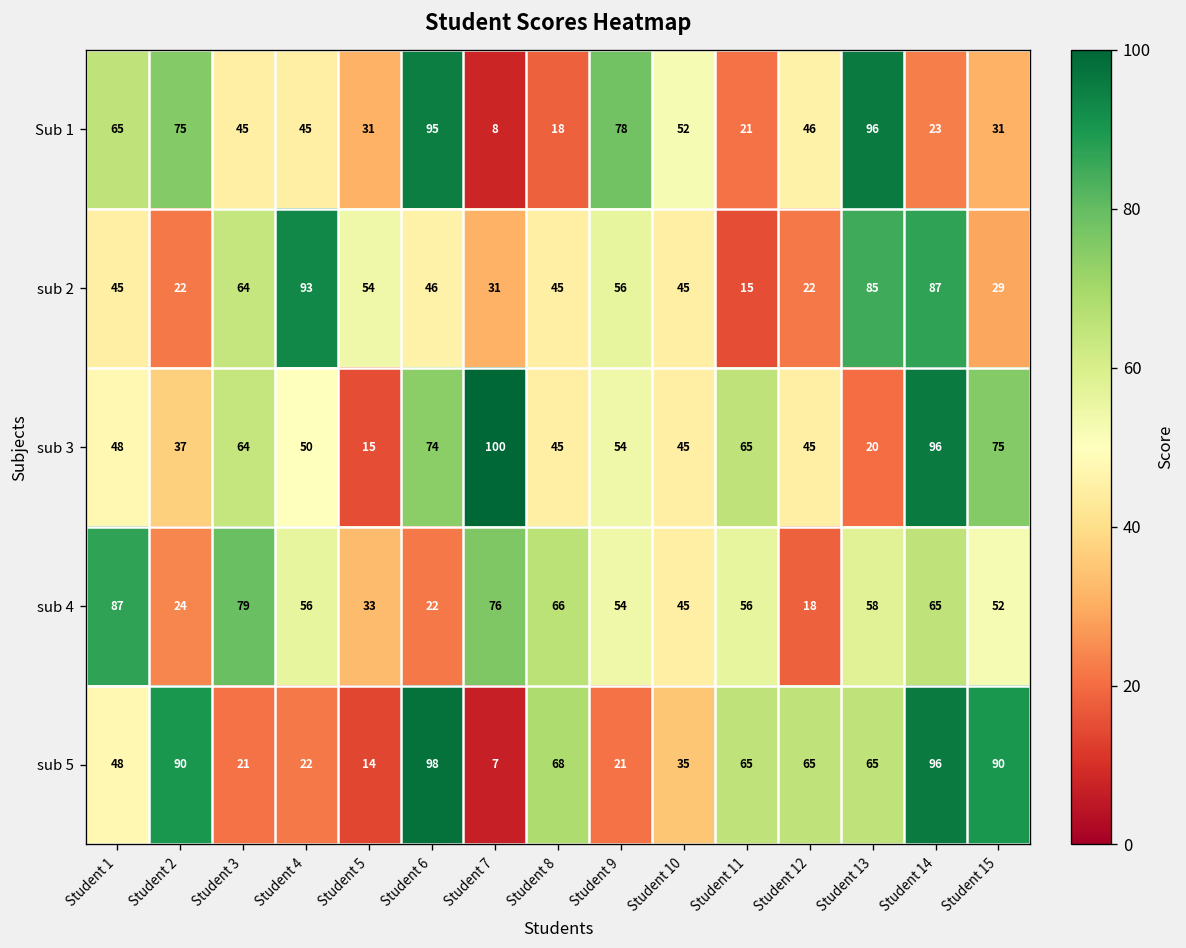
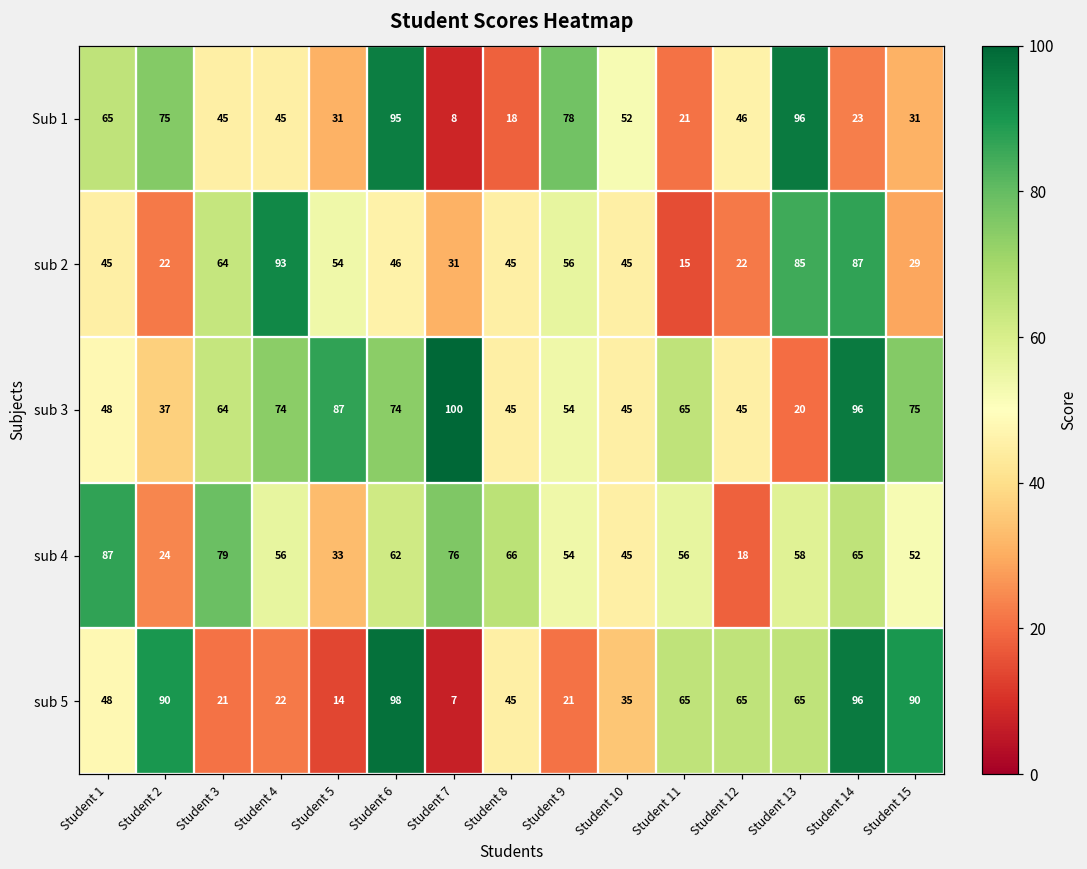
  {
    "Sub 1": {
      "Student 1": 65,
      "Student 2": 75,
      "Student 3": 45,
      "Student 4": 45,
      "Student 5": 31,
      "Student 6": 95,
      "Student 7": 8,
      "Student 8": 18,
      "Student 9": 78,
      "Student 10": 52,
      "Student 11": 21,
      "Student 12": 46,
      "Student 13": 96,
      "Student 14": 23,
      "Student 15": 31
    },
    "sub 2": {
      "Student 1": 45,
      "Student 2": 22,
      "Student 3": 64,
      "Student 4": 93,
      "Student 5": 54,
      "Student 6": 46,
      "Student 7": 31,
      "Student 8": 45,
      "Student 9": 56,
      "Student 10": 45,
      "Student 11": 15,
      "Student 12": 22,
      "Student 13": 85,
      "Student 14": 87,
      "Student 15": 29
    },
    "sub 3": {
      "Student 1": 48,
      "Student 2": 37,
      "Student 3": 64,
-     "Student 4": 50,
-     "Student 5": 15,
+     "Student 4": 74,
+     "Student 5": 87,
      "Student 6": 74,
      "Student 7": 100,
      "Student 8": 45,
      "Student 9": 54,
      "Student 10": 45,
      "Student 11": 65,
      "Student 12": 45,
      "Student 13": 20,
      "Student 14": 96,
      "Student 15": 75
    },
    "sub 4": {
      "Student 1": 87,
      "Student 2": 24,
      "Student 3": 79,
      "Student 4": 56,
      "Student 5": 33,
-     "Student 6": 22,
+     "Student 6": 62,
      "Student 7": 76,
      "Student 8": 66,
      "Student 9": 54,
      "Student 10": 45,
      "Student 11": 56,
      "Student 12": 18,
      "Student 13": 58,
      "Student 14": 65,
      "Student 15": 52
    },
    "sub 5": {
      "Student 1": 48,
      "Student 2": 90,
      "Student 3": 21,
      "Student 4": 22,
      "Student 5": 14,
      "Student 6": 98,
      "Student 7": 7,
-     "Student 8": 68,
+     "Student 8": 45,
      "Student 9": 21,
      "Student 10": 35,
      "Student 11": 65,
      "Student 12": 65,
      "Student 13": 65,
      "Student 14": 96,
      "Student 15": 90
    }
  }
